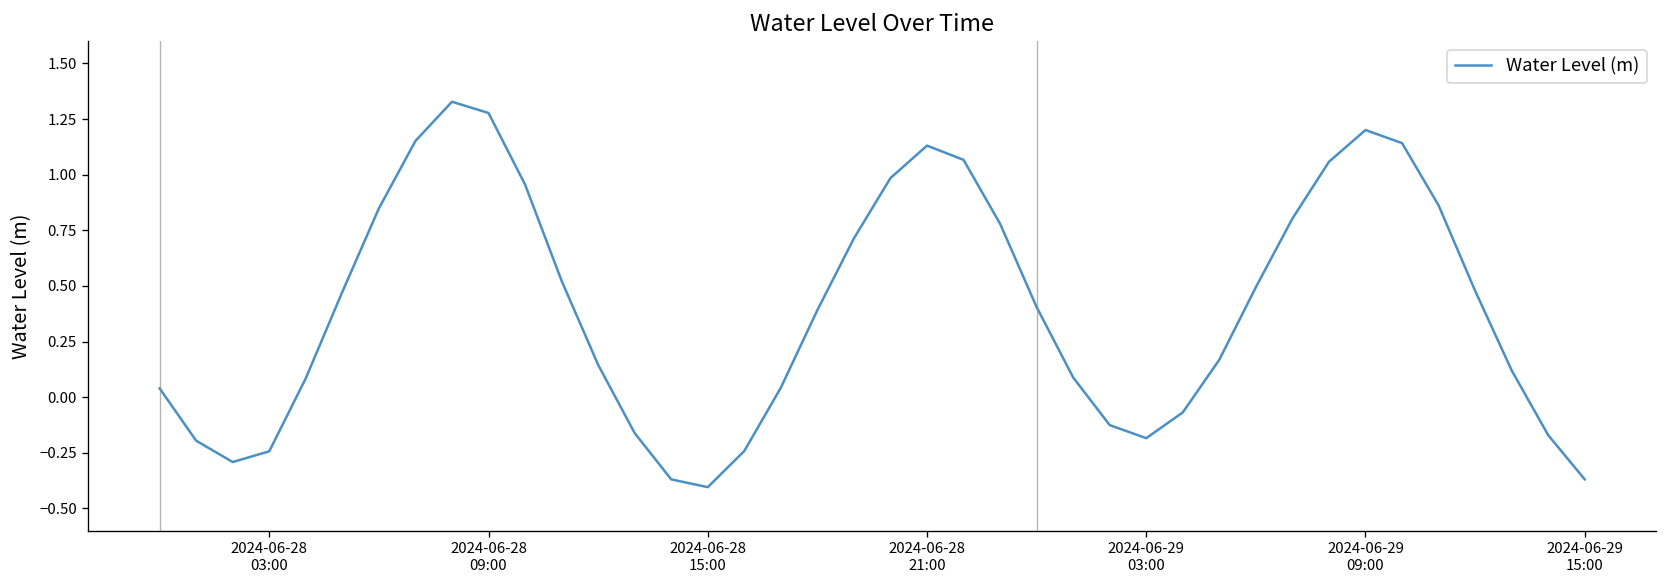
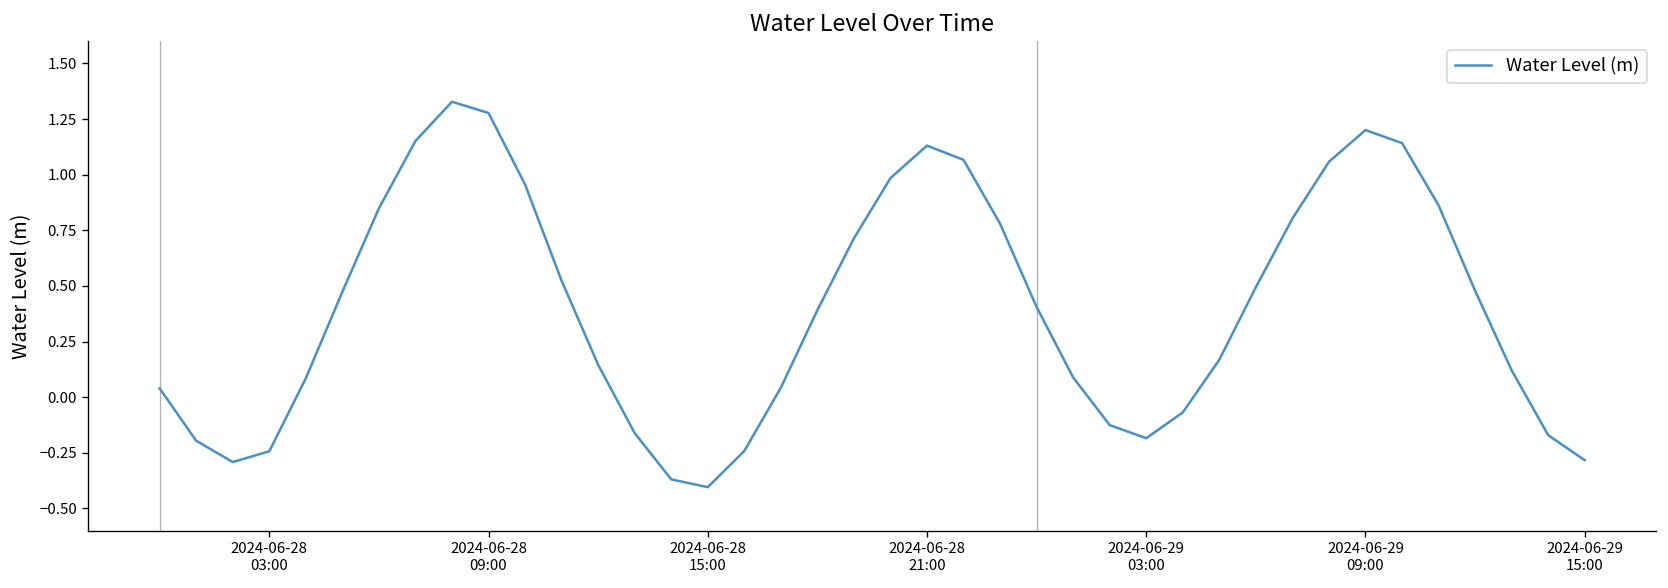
  {
    "2024-06-28 03:00": -0.24,
    "2024-06-28 09:00": 1.28,
    "2024-06-28 15:00": -0.40,
    "2024-06-28 21:00": 1.13,
    "2024-06-29 03:00": -0.18,
    "2024-06-29 09:00": 1.20,
-   "2024-06-29 15:00": -0.37
+   "2024-06-29 15:00": -0.28
  }
